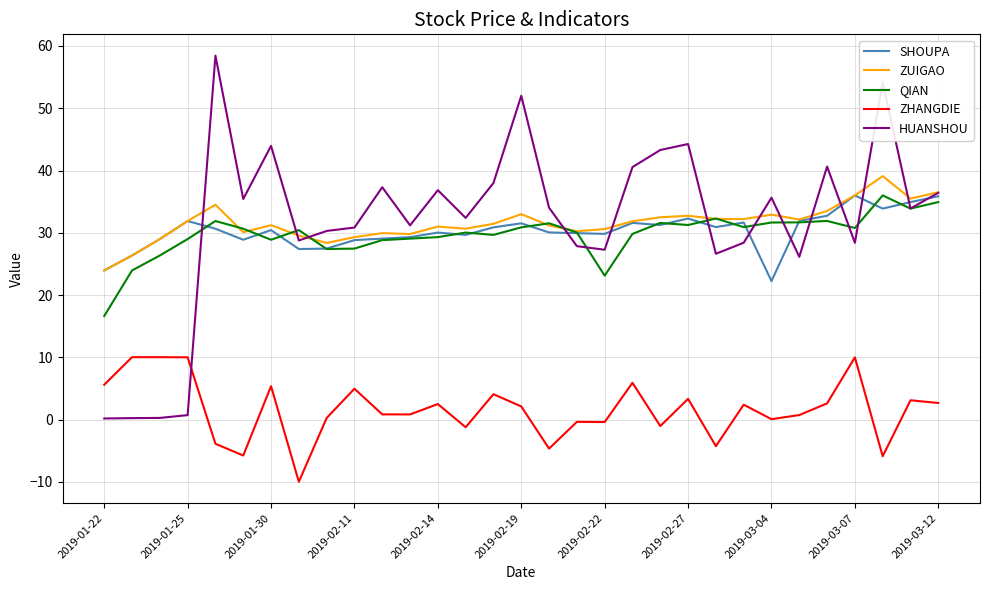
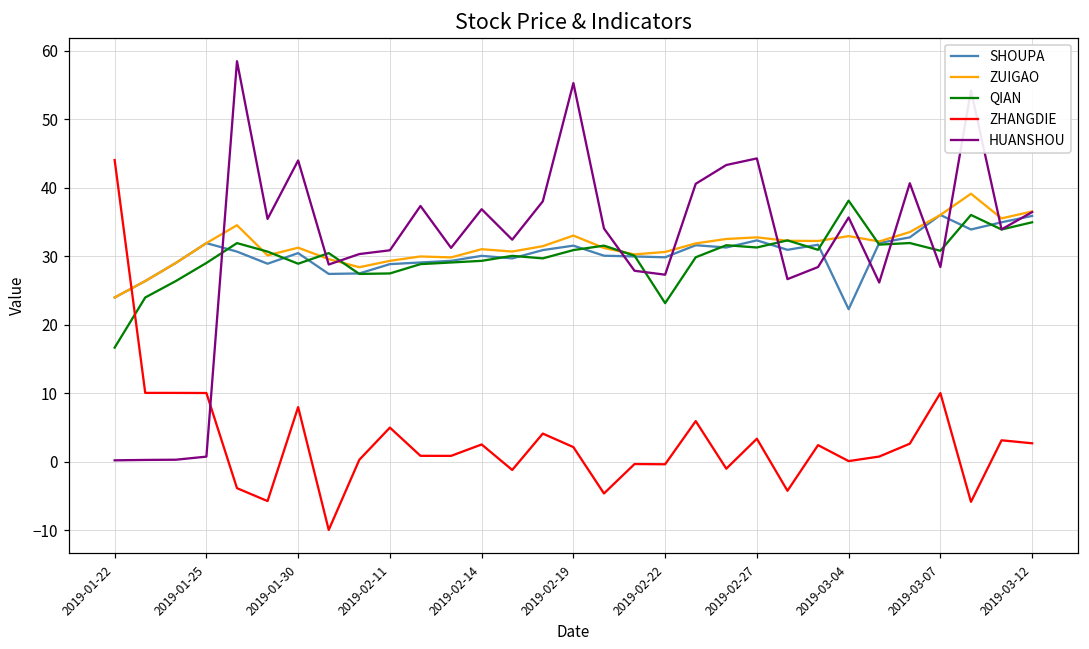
  {
    "SHOUPA": {
      "2019-01-30": 30,
      "2019-02-11": 29,
      "2019-02-14": 30,
      "2019-02-19": 32,
      "2019-02-22": 30,
      "2019-02-27": 32,
      "2019-03-04": 22,
      "2019-03-12": 36
    },
    "ZUIGAO": {
      "2019-01-30": 31,
      "2019-02-11": 29,
      "2019-02-14": 31,
      "2019-02-19": 33,
      "2019-02-22": 31,
      "2019-02-27": 33,
      "2019-03-04": 33
    },
    "QIAN": {
      "2019-01-22": 17,
      "2019-01-25": 29,
      "2019-01-30": 29,
      "2019-02-11": 27,
      "2019-02-14": 29,
      "2019-02-19": 31,
      "2019-02-22": 23,
      "2019-02-27": 31,
-     "2019-03-04": 32,
+     "2019-03-04": 38,
      "2019-03-07": 31,
      "2019-03-12": 35
    },
    "ZHANGDIE": {
-     "2019-01-22": 6,
+     "2019-01-22": 44,
      "2019-01-25": 10,
-     "2019-01-30": 5,
+     "2019-01-30": 8,
      "2019-02-11": 5,
      "2019-02-14": 2,
      "2019-02-19": 2,
      "2019-02-22": 0,
      "2019-02-27": 3,
      "2019-03-04": 0,
      "2019-03-07": 10,
      "2019-03-12": 3
    },
    "HUANSHOU": {
      "2019-01-22": 0,
      "2019-01-25": 1,
      "2019-01-30": 44,
      "2019-02-11": 31,
      "2019-02-14": 37,
-     "2019-02-19": 52,
+     "2019-02-19": 55,
      "2019-02-22": 27,
      "2019-02-27": 44,
      "2019-03-04": 36,
      "2019-03-07": 28
    }
  }
